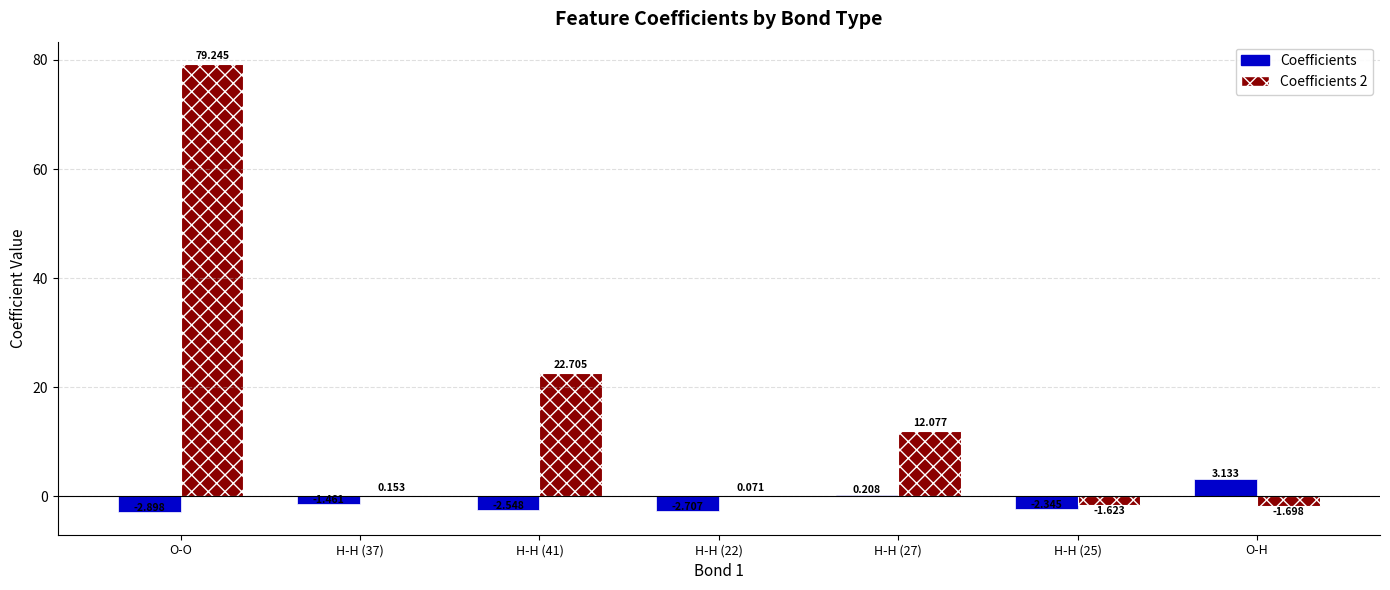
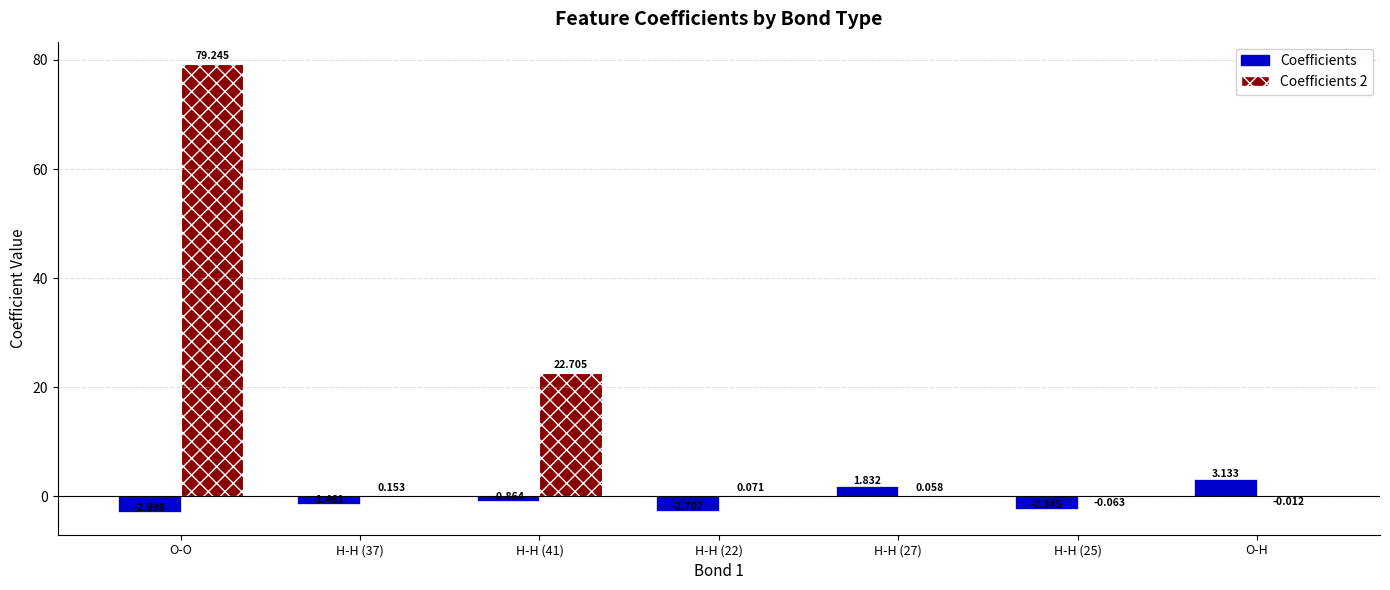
  {
    "Coefficients": {
      "O-O": -2.898,
      "H-H (37)": -1.461,
-     "H-H (41)": -2.548,
+     "H-H (41)": -0.864,
      "H-H (22)": -2.707,
-     "H-H (27)": 0.208,
+     "H-H (27)": 1.832,
      "H-H (25)": -2.345,
      "O-H": 3.133
    },
    "Coefficients 2": {
      "O-O": 79.245,
      "H-H (37)": 0.153,
      "H-H (41)": 22.705,
      "H-H (22)": 0.071,
-     "H-H (27)": 12.077,
-     "H-H (25)": -1.623,
-     "O-H": -1.698
+     "H-H (27)": 0.058,
+     "H-H (25)": -0.063,
+     "O-H": -0.012
    }
  }
